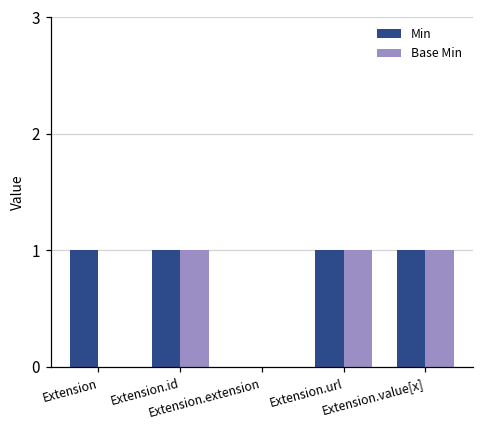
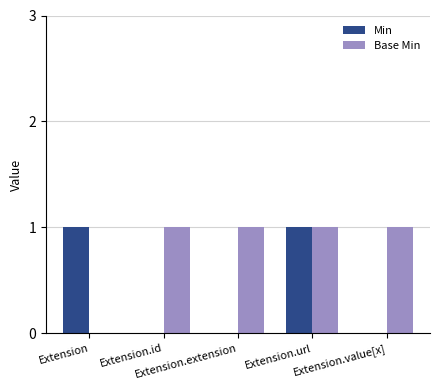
  {
    "Min": {
      "Extension": 1,
-     "Extension.id": 1,
+     "Extension.id": 0,
      "Extension.extension": 0,
      "Extension.url": 1,
-     "Extension.value[x]": 1
+     "Extension.value[x]": 0
    },
    "Base Min": {
      "Extension": 0,
      "Extension.id": 1,
-     "Extension.extension": 0,
+     "Extension.extension": 1,
      "Extension.url": 1,
      "Extension.value[x]": 1
    }
  }
